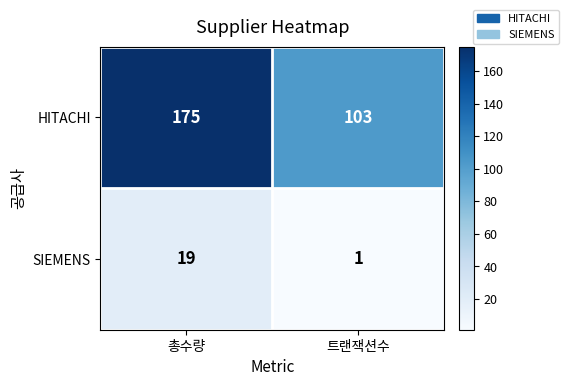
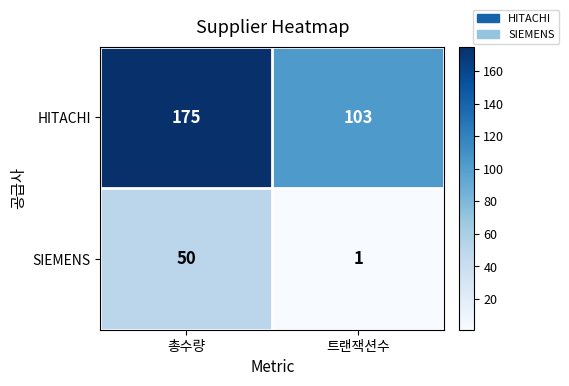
  {
    "HITACHI": {
      "총수량": 175,
      "트랜잭션수": 103
    },
    "SIEMENS": {
-     "총수량": 19,
+     "총수량": 50,
      "트랜잭션수": 1
    }
  }
